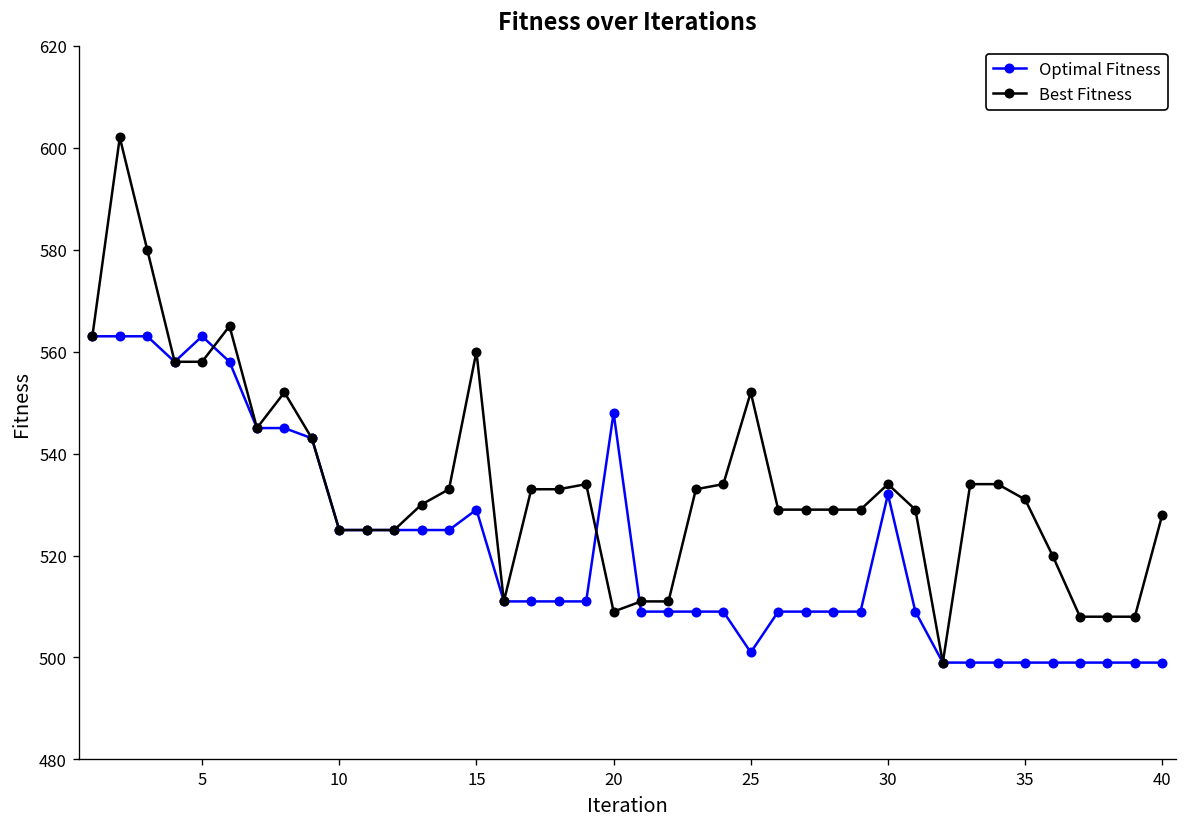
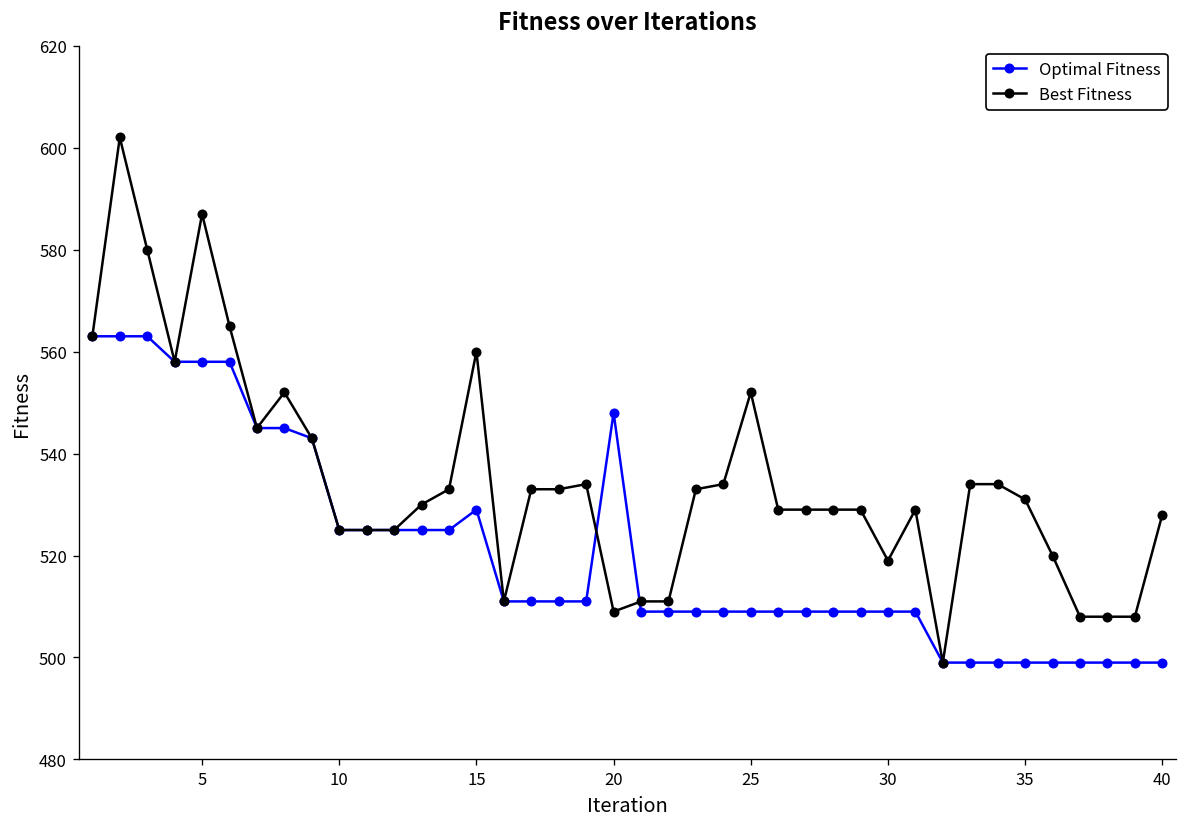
  {
    "Optimal Fitness": {
-     "5": 563,
+     "5": 558,
      "15": 529,
      "20": 548,
-     "25": 501,
-     "30": 532,
+     "25": 509,
+     "30": 509,
      "35": 499,
      "40": 499
    },
    "Best Fitness": {
-     "5": 558,
+     "5": 587,
      "15": 560,
      "20": 509,
      "25": 552,
-     "30": 534,
+     "30": 519,
      "35": 531,
      "40": 528
    }
  }
